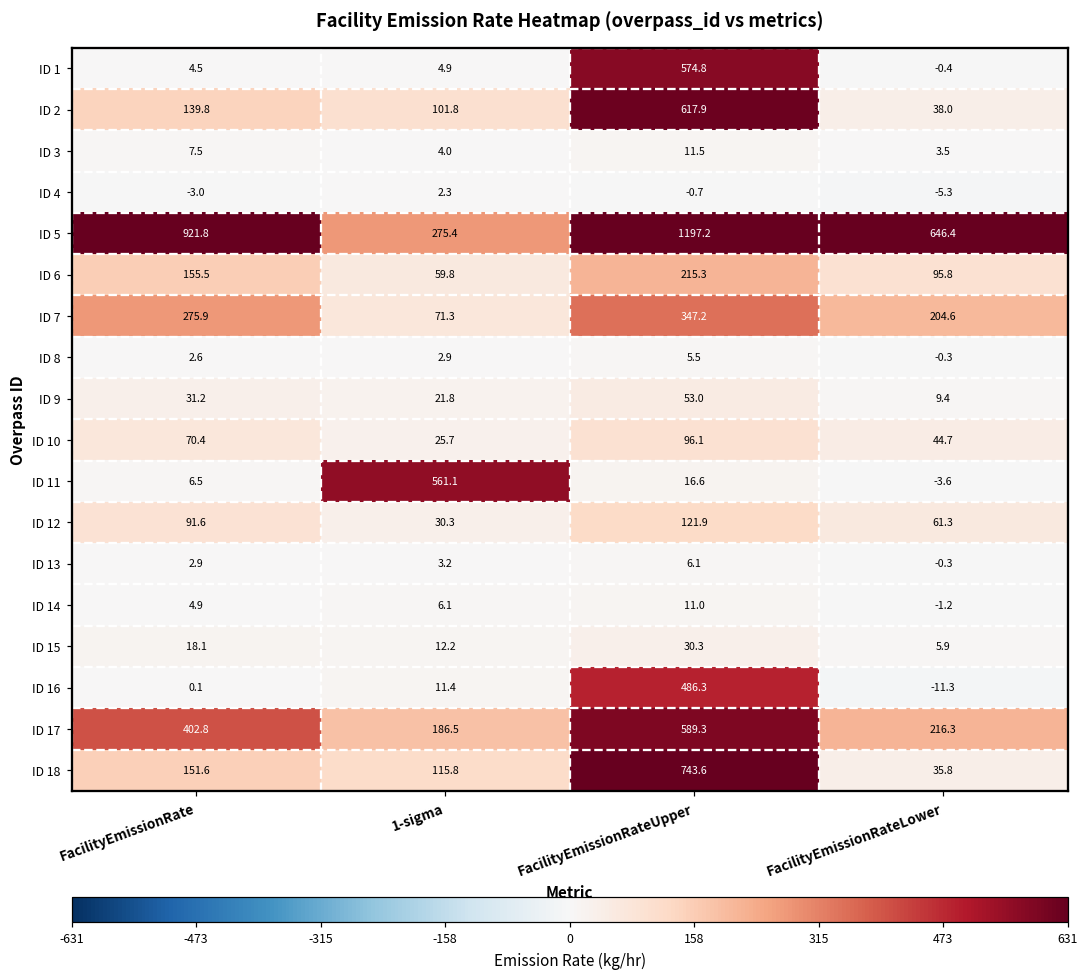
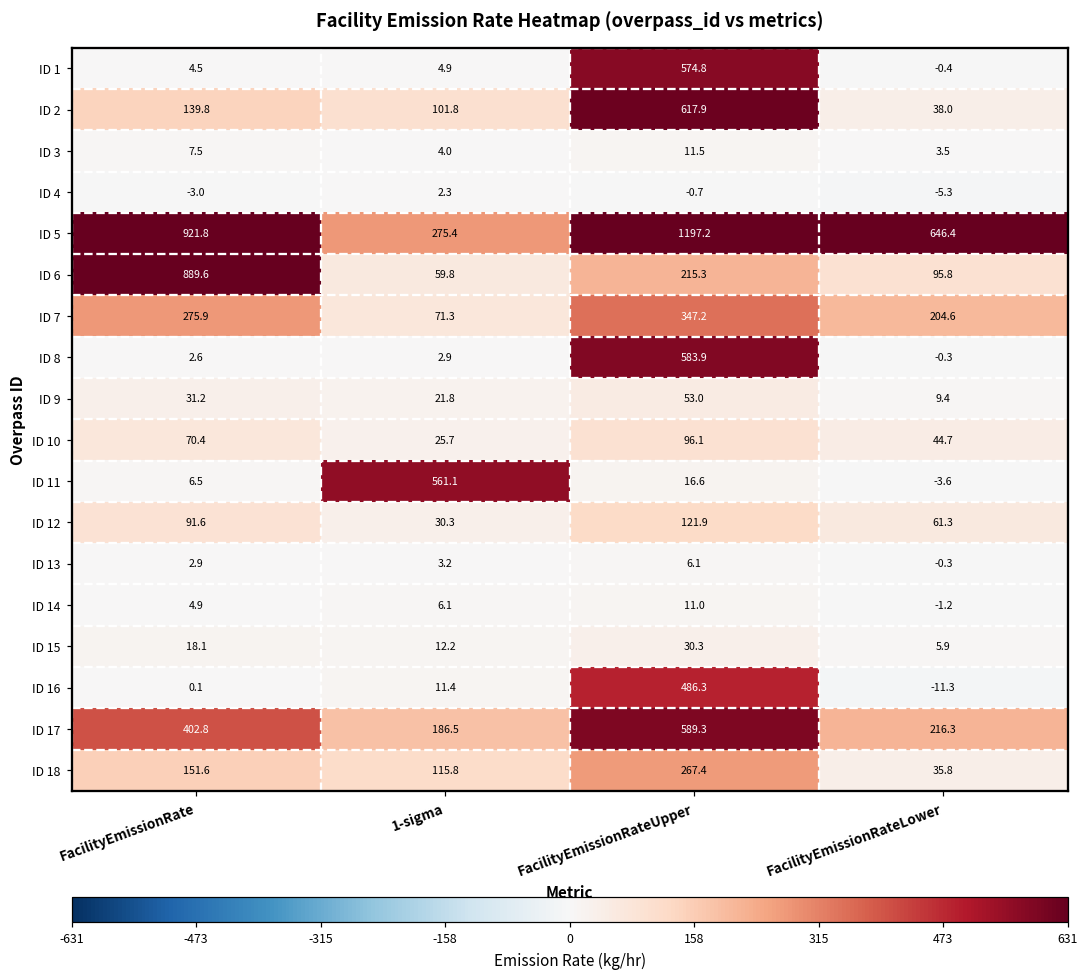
  {
    "ID 1": {
      "FacilityEmissionRate": 4.5,
      "1-sigma": 4.9,
      "FacilityEmissionRateUpper": 574.8,
      "FacilityEmissionRateLower": -0.4
    },
    "ID 2": {
      "FacilityEmissionRate": 139.8,
      "1-sigma": 101.8,
      "FacilityEmissionRateUpper": 617.9,
      "FacilityEmissionRateLower": 38.0
    },
    "ID 3": {
      "FacilityEmissionRate": 7.5,
      "1-sigma": 4.0,
      "FacilityEmissionRateUpper": 11.5,
      "FacilityEmissionRateLower": 3.5
    },
    "ID 4": {
      "FacilityEmissionRate": -3.0,
      "1-sigma": 2.3,
      "FacilityEmissionRateUpper": -0.7,
      "FacilityEmissionRateLower": -5.3
    },
    "ID 5": {
      "FacilityEmissionRate": 921.8,
      "1-sigma": 275.4,
      "FacilityEmissionRateUpper": 1197.2,
      "FacilityEmissionRateLower": 646.4
    },
    "ID 6": {
-     "FacilityEmissionRate": 155.5,
+     "FacilityEmissionRate": 889.6,
      "1-sigma": 59.8,
      "FacilityEmissionRateUpper": 215.3,
      "FacilityEmissionRateLower": 95.8
    },
    "ID 7": {
      "FacilityEmissionRate": 275.9,
      "1-sigma": 71.3,
      "FacilityEmissionRateUpper": 347.2,
      "FacilityEmissionRateLower": 204.6
    },
    "ID 8": {
      "FacilityEmissionRate": 2.6,
      "1-sigma": 2.9,
-     "FacilityEmissionRateUpper": 5.5,
+     "FacilityEmissionRateUpper": 583.9,
      "FacilityEmissionRateLower": -0.3
    },
    "ID 9": {
      "FacilityEmissionRate": 31.2,
      "1-sigma": 21.8,
      "FacilityEmissionRateUpper": 53.0,
      "FacilityEmissionRateLower": 9.4
    },
    "ID 10": {
      "FacilityEmissionRate": 70.4,
      "1-sigma": 25.7,
      "FacilityEmissionRateUpper": 96.1,
      "FacilityEmissionRateLower": 44.7
    },
    "ID 11": {
      "FacilityEmissionRate": 6.5,
      "1-sigma": 561.1,
      "FacilityEmissionRateUpper": 16.6,
      "FacilityEmissionRateLower": -3.6
    },
    "ID 12": {
      "FacilityEmissionRate": 91.6,
      "1-sigma": 30.3,
      "FacilityEmissionRateUpper": 121.9,
      "FacilityEmissionRateLower": 61.3
    },
    "ID 13": {
      "FacilityEmissionRate": 2.9,
      "1-sigma": 3.2,
      "FacilityEmissionRateUpper": 6.1,
      "FacilityEmissionRateLower": -0.3
    },
    "ID 14": {
      "FacilityEmissionRate": 4.9,
      "1-sigma": 6.1,
      "FacilityEmissionRateUpper": 11.0,
      "FacilityEmissionRateLower": -1.2
    },
    "ID 15": {
      "FacilityEmissionRate": 18.1,
      "1-sigma": 12.2,
      "FacilityEmissionRateUpper": 30.3,
      "FacilityEmissionRateLower": 5.9
    },
    "ID 16": {
      "FacilityEmissionRate": 0.1,
      "1-sigma": 11.4,
      "FacilityEmissionRateUpper": 486.3,
      "FacilityEmissionRateLower": -11.3
    },
    "ID 17": {
      "FacilityEmissionRate": 402.8,
      "1-sigma": 186.5,
      "FacilityEmissionRateUpper": 589.3,
      "FacilityEmissionRateLower": 216.3
    },
    "ID 18": {
      "FacilityEmissionRate": 151.6,
      "1-sigma": 115.8,
-     "FacilityEmissionRateUpper": 743.6,
+     "FacilityEmissionRateUpper": 267.4,
      "FacilityEmissionRateLower": 35.8
    }
  }
